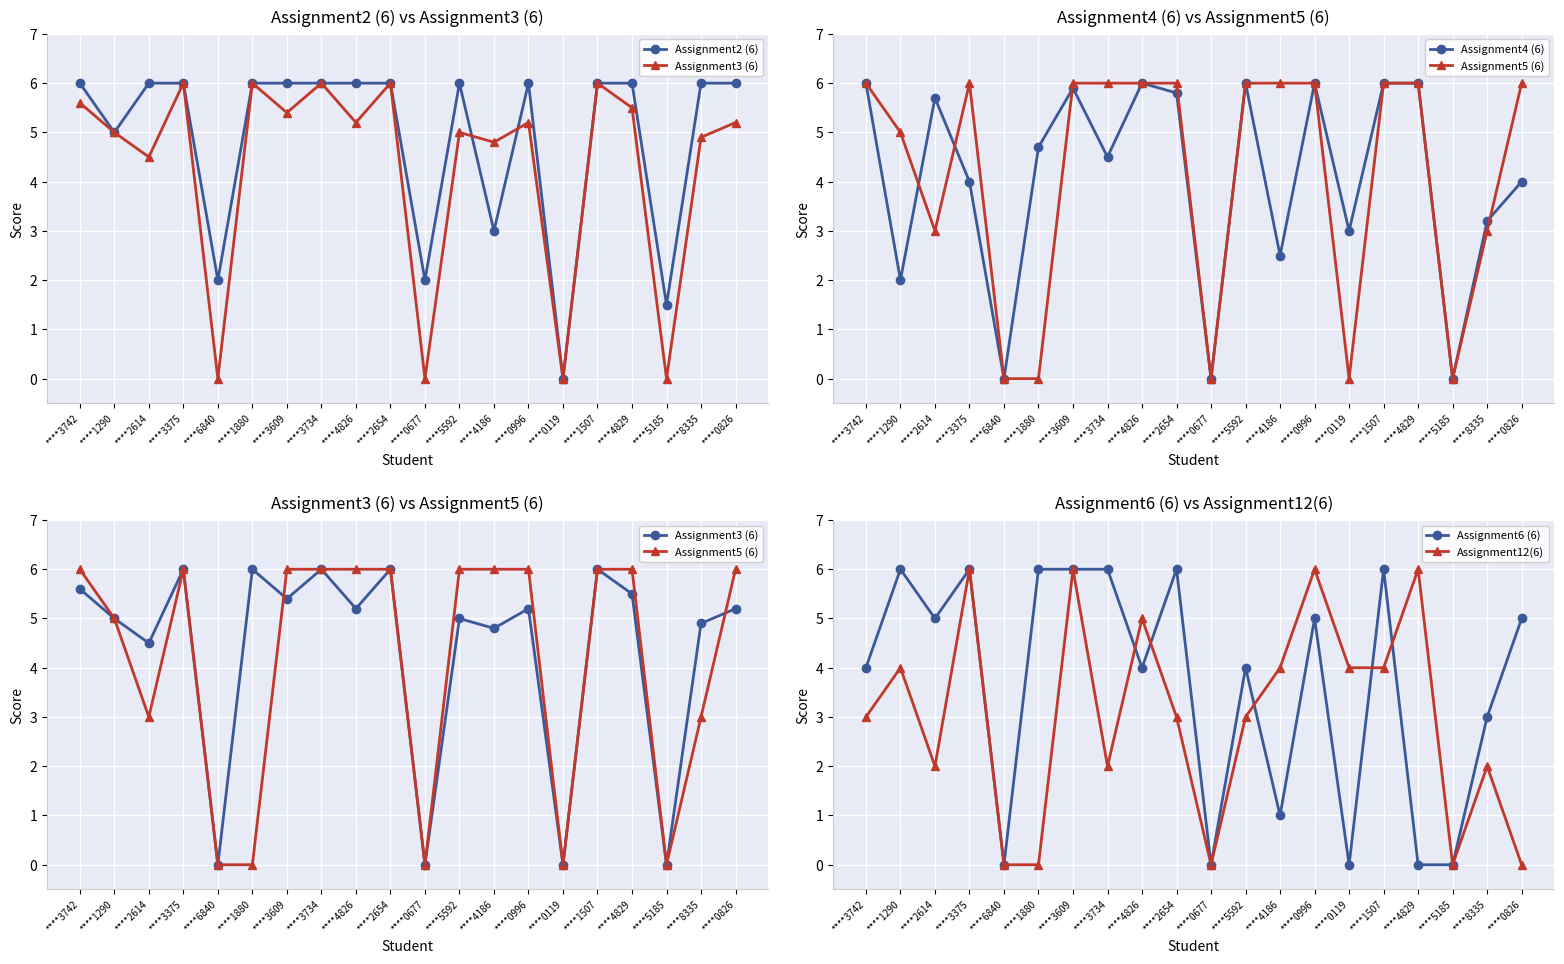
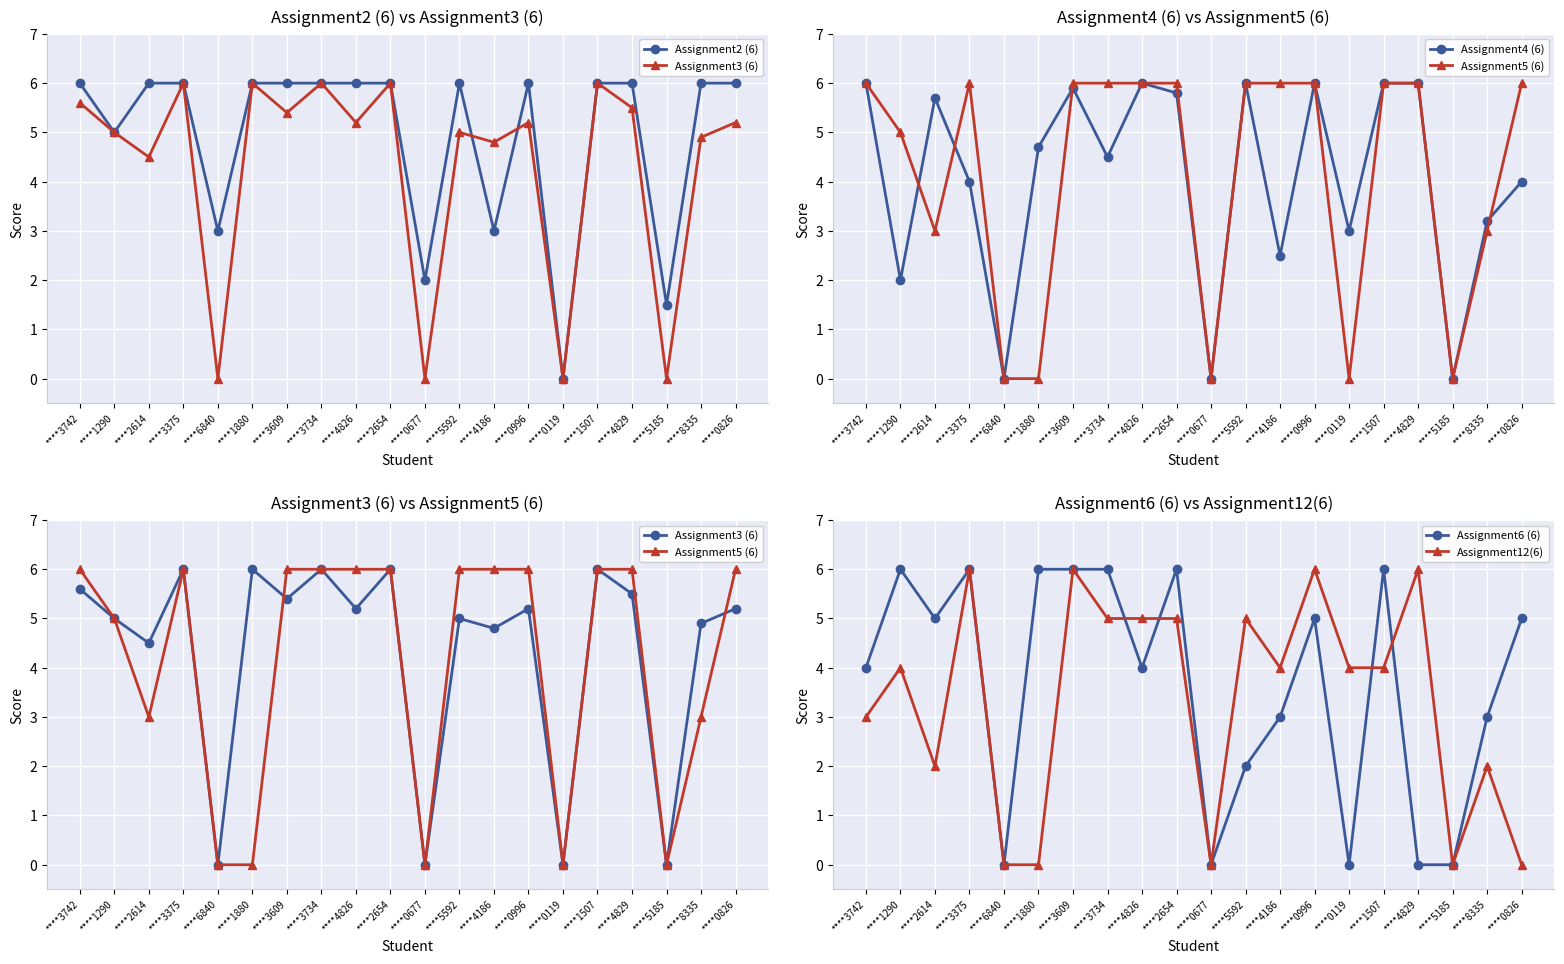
  {
    "Assignment2 (6) vs Assignment3 (6)": {
      "Assignment2 (6)": {
        "****3742": 6,
        "****2614": 6,
-       "****6840": 2,
+       "****6840": 3,
        "****3609": 6,
        "****4826": 6,
        "****0677": 2,
        "****5592": 6,
        "****4186": 3,
        "****0996": 6,
        "****4829": 6,
        "****5185": 1.5,
        "****8335": 6,
        "****0826": 6
      }
    },
    "Assignment4 (6) vs Assignment5 (6)": {
      "Assignment4 (6)": {
        "****1290": 2.0,
        "****2614": 5.7,
        "****3375": 4.0,
        "****1880": 4.7,
        "****3609": 5.9,
        "****3734": 4.5,
        "****2654": 5.8,
        "****4186": 2.5,
        "****0119": 3.0,
        "****8335": 3.2,
        "****0826": 4.0
      },
      "Assignment5 (6)": {
        "****1290": 5.0,
        "****2614": 3.0,
        "****3375": 6.0,
        "****1880": 0.0,
        "****3609": 6.0,
        "****3734": 6.0,
        "****2654": 6.0,
        "****4186": 6.0,
        "****0119": 0.0,
        "****8335": 3.0,
        "****0826": 6.0
      }
    },
    "Assignment3 (6) vs Assignment5 (6)": {
      "Assignment3 (6)": {
        "****3742": 5.6,
        "****2614": 4.5,
        "****1880": 6.0,
        "****3609": 5.4,
        "****4826": 5.2,
        "****5592": 5.0,
        "****4186": 4.8,
        "****0996": 5.2,
        "****4829": 5.5,
        "****8335": 4.9,
        "****0826": 5.2
      },
      "Assignment5 (6)": {
        "****3742": 6.0,
        "****2614": 3.0,
        "****1880": 0.0,
        "****3609": 6.0,
        "****4826": 6.0,
        "****5592": 6.0,
        "****4186": 6.0,
        "****0996": 6.0,
        "****4829": 6.0,
        "****8335": 3.0,
        "****0826": 6.0
      }
    },
    "Assignment6 (6) vs Assignment12(6)": {
      "Assignment6 (6)": {
        "****3742": 4,
        "****1290": 6,
        "****2614": 5,
        "****1880": 6,
        "****3734": 6,
        "****4826": 4,
        "****2654": 6,
-       "****5592": 4,
-       "****4186": 1,
+       "****5592": 2,
+       "****4186": 3,
        "****0996": 5,
        "****0119": 0,
        "****1507": 6,
        "****4829": 0,
        "****8335": 3,
        "****0826": 5
      },
      "Assignment12(6)": {
        "****3742": 3,
        "****1290": 4,
        "****2614": 2,
        "****1880": 0,
-       "****3734": 2,
+       "****3734": 5,
        "****4826": 5,
-       "****2654": 3,
-       "****5592": 3,
+       "****2654": 5,
+       "****5592": 5,
        "****4186": 4,
        "****0996": 6,
        "****0119": 4,
        "****1507": 4,
        "****4829": 6,
        "****8335": 2,
        "****0826": 0
      }
    }
  }
